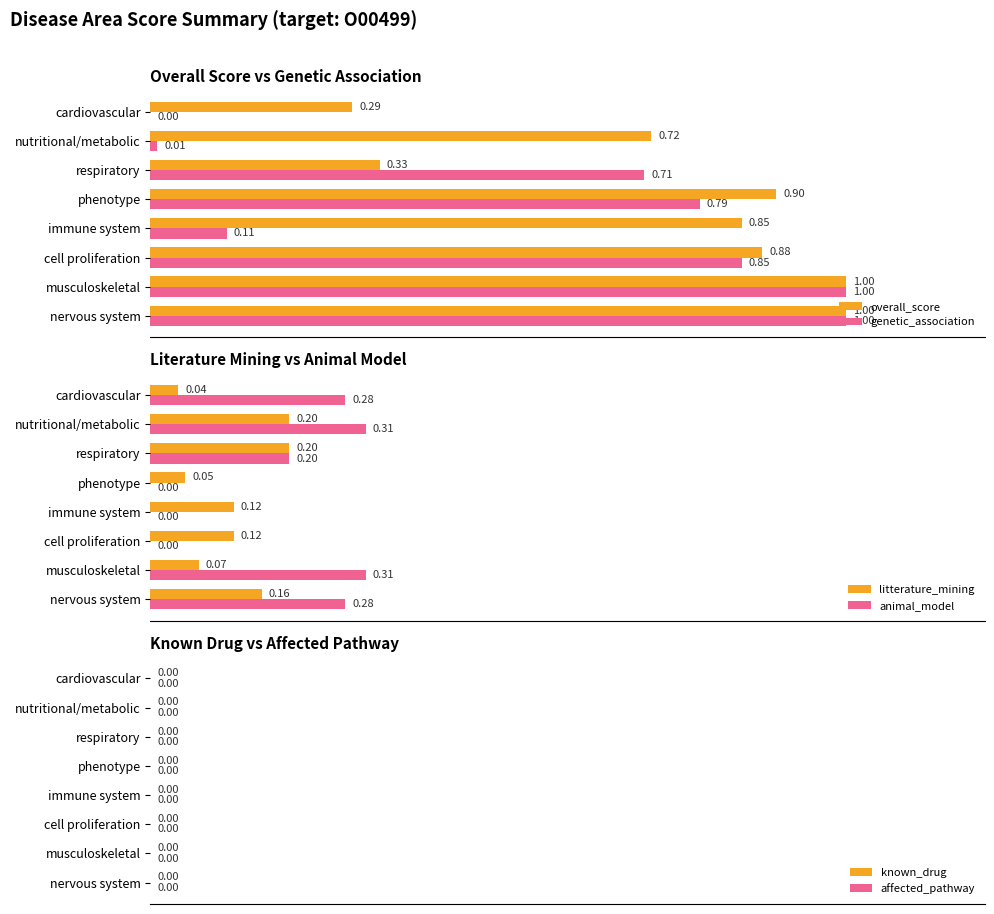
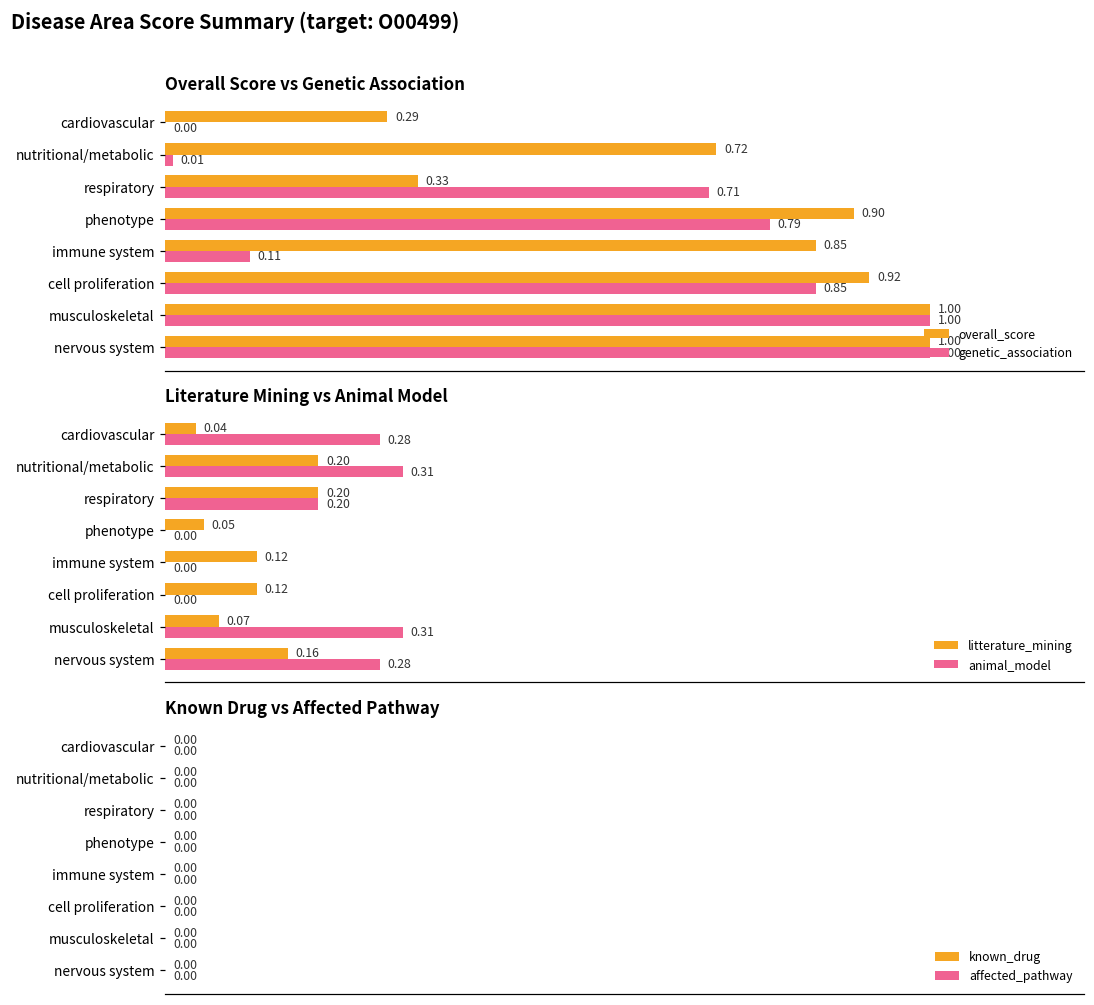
  {
    "Overall Score vs Genetic Association": {
      "overall_score": {
        "cardiovascular": 0.29,
        "nutritional/metabolic": 0.72,
        "respiratory": 0.33,
        "phenotype": 0.90,
        "immune system": 0.85,
-       "cell proliferation": 0.88,
+       "cell proliferation": 0.92,
        "musculoskeletal": 1.00,
        "nervous system": 1.00
      },
      "genetic_association": {
        "cardiovascular": 0.00,
        "nutritional/metabolic": 0.01,
        "respiratory": 0.71,
        "phenotype": 0.79,
        "immune system": 0.11,
        "cell proliferation": 0.85,
        "musculoskeletal": 1.00,
        "nervous system": 1.00
      }
    },
    "Literature Mining vs Animal Model": {
      "litterature_mining": {
        "cardiovascular": 0.04,
        "nutritional/metabolic": 0.20,
        "respiratory": 0.20,
        "phenotype": 0.05,
        "immune system": 0.12,
        "cell proliferation": 0.12,
        "musculoskeletal": 0.07,
        "nervous system": 0.16
      },
      "animal_model": {
        "cardiovascular": 0.28,
        "nutritional/metabolic": 0.31,
        "respiratory": 0.20,
        "phenotype": 0.00,
        "immune system": 0.00,
        "cell proliferation": 0.00,
        "musculoskeletal": 0.31,
        "nervous system": 0.28
      }
    },
    "Known Drug vs Affected Pathway": {
      "known_drug": {
        "cardiovascular": 0.00,
        "nutritional/metabolic": 0.00,
        "respiratory": 0.00,
        "phenotype": 0.00,
        "immune system": 0.00,
        "cell proliferation": 0.00,
        "musculoskeletal": 0.00,
        "nervous system": 0.00
      },
      "affected_pathway": {
        "cardiovascular": 0.00,
        "nutritional/metabolic": 0.00,
        "respiratory": 0.00,
        "phenotype": 0.00,
        "immune system": 0.00,
        "cell proliferation": 0.00,
        "musculoskeletal": 0.00,
        "nervous system": 0.00
      }
    }
  }
